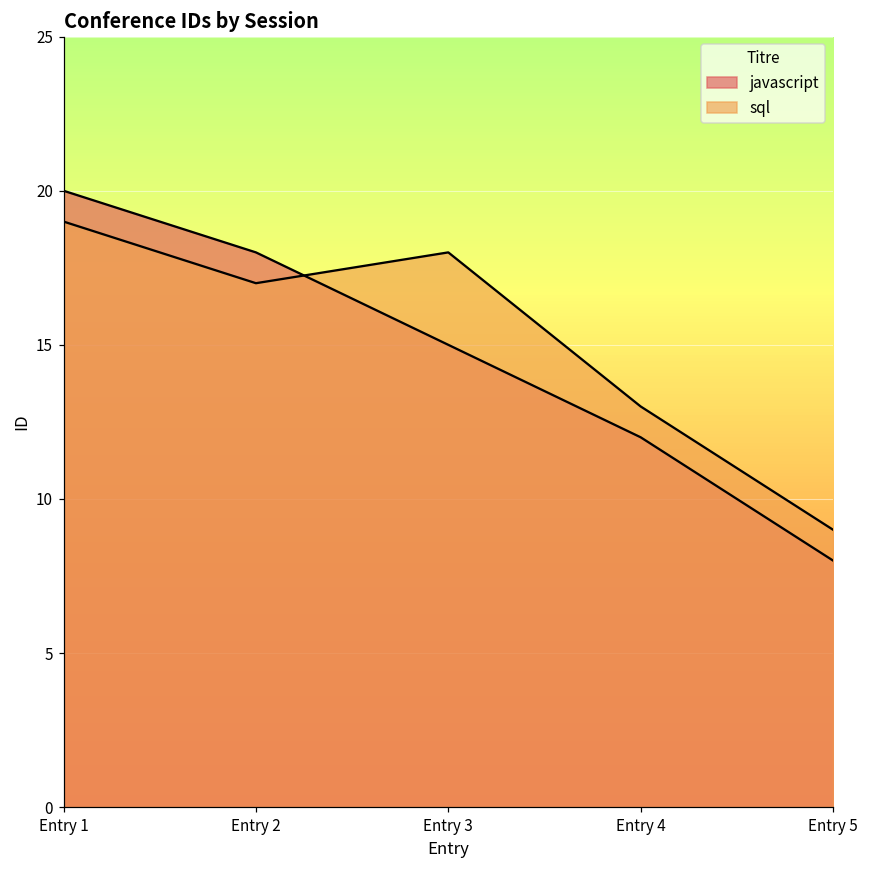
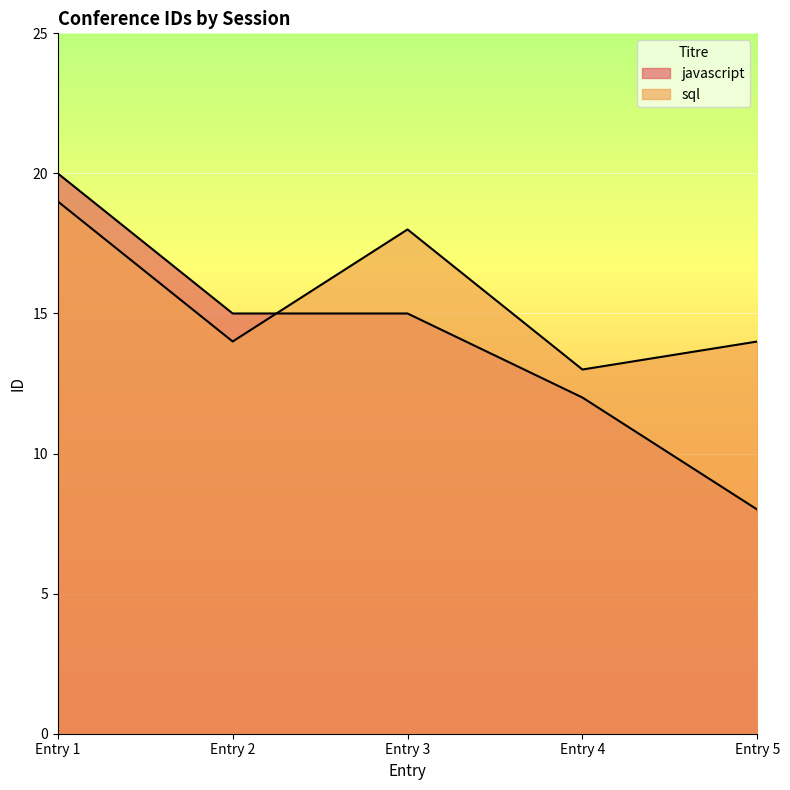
  {
    "javascript": {
      "Entry 1": 20,
-     "Entry 2": 18,
+     "Entry 2": 15,
      "Entry 3": 15,
      "Entry 4": 12,
      "Entry 5": 8
    },
    "sql": {
      "Entry 1": 19,
-     "Entry 2": 17,
+     "Entry 2": 14,
      "Entry 3": 18,
      "Entry 4": 13,
-     "Entry 5": 9
+     "Entry 5": 14
    }
  }
